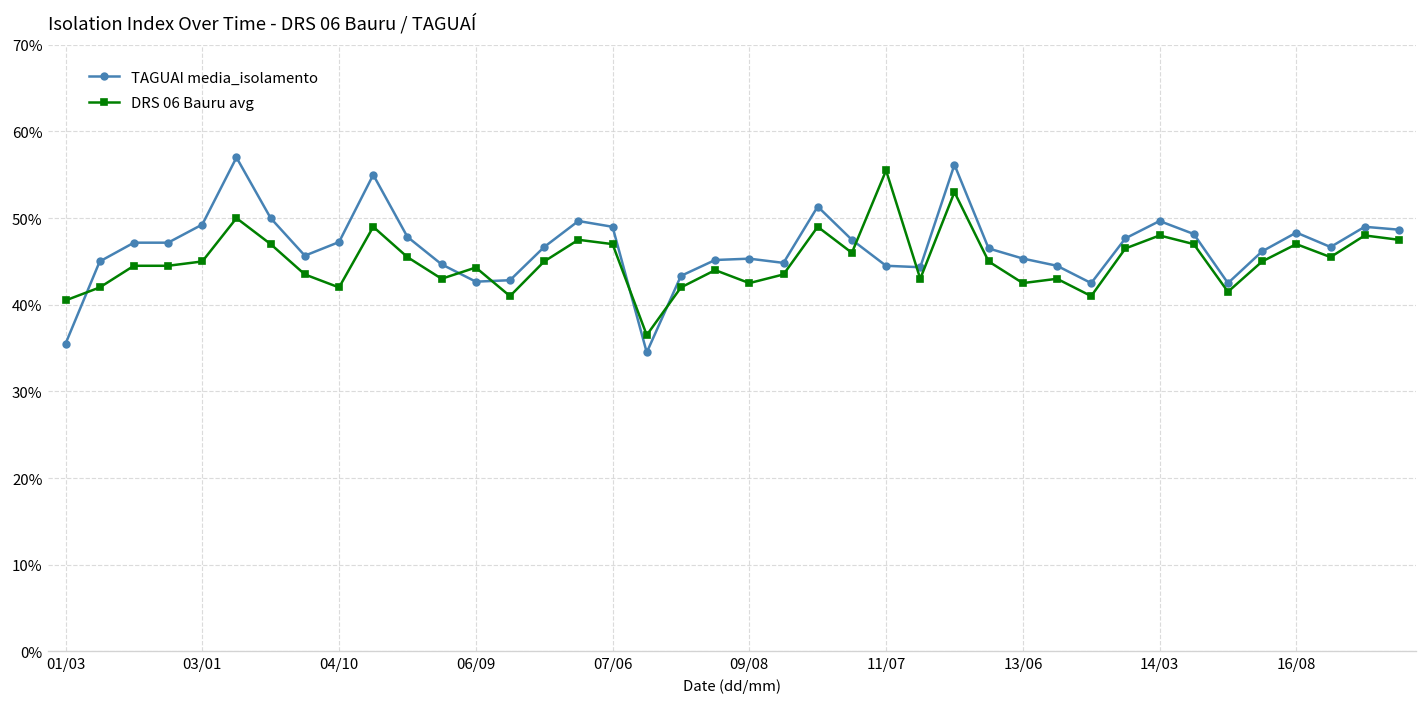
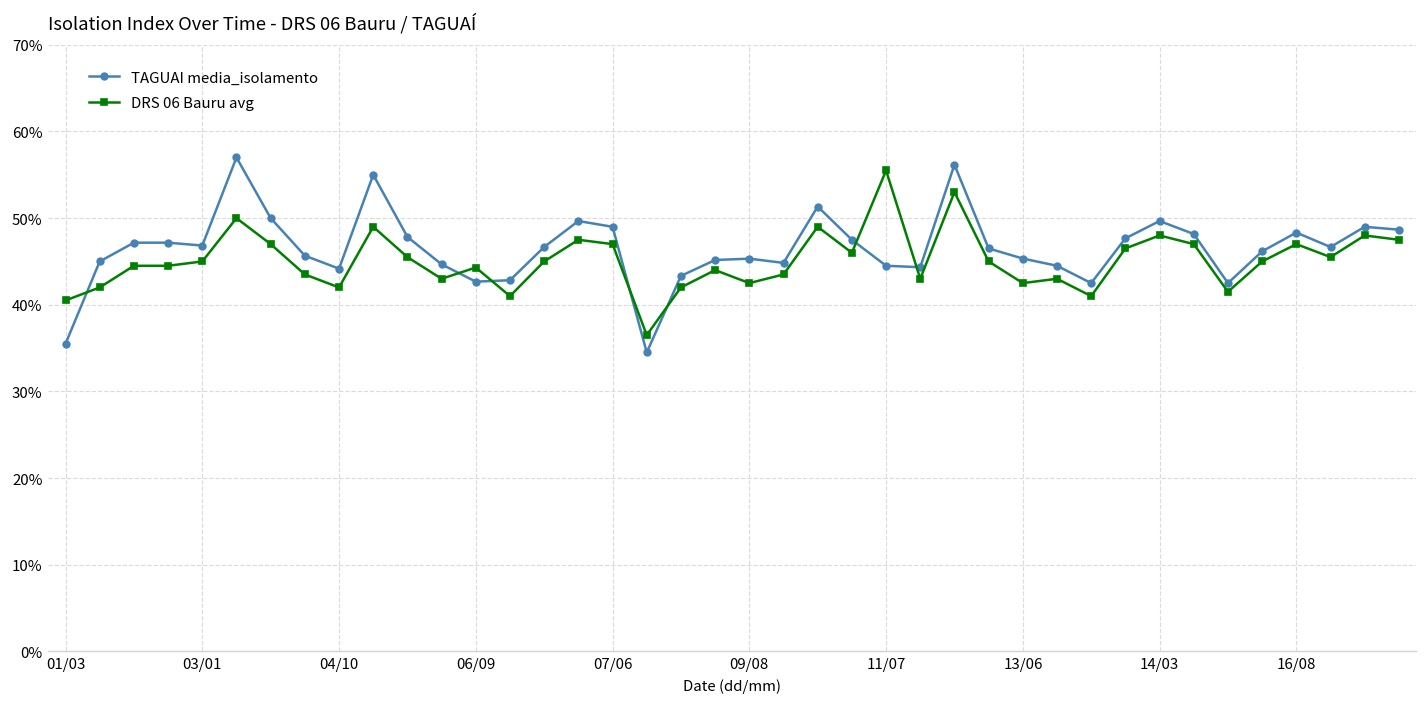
  {
    "TAGUAI media_isolamento": {
      "01/03": "36%",
-     "03/01": "49%",
-     "04/10": "47%",
+     "03/01": "47%",
+     "04/10": "44%",
      "06/09": "43%",
      "07/06": "49%",
      "09/08": "45%",
      "11/07": "45%",
      "13/06": "45%",
      "14/03": "50%",
      "16/08": "48%"
    },
    "DRS 06 Bauru avg": {
      "01/03": "41%",
      "03/01": "45%",
      "04/10": "42%",
      "06/09": "44%",
      "07/06": "47%",
      "09/08": "43%",
      "11/07": "56%",
      "13/06": "43%",
      "14/03": "48%",
      "16/08": "47%"
    }
  }
